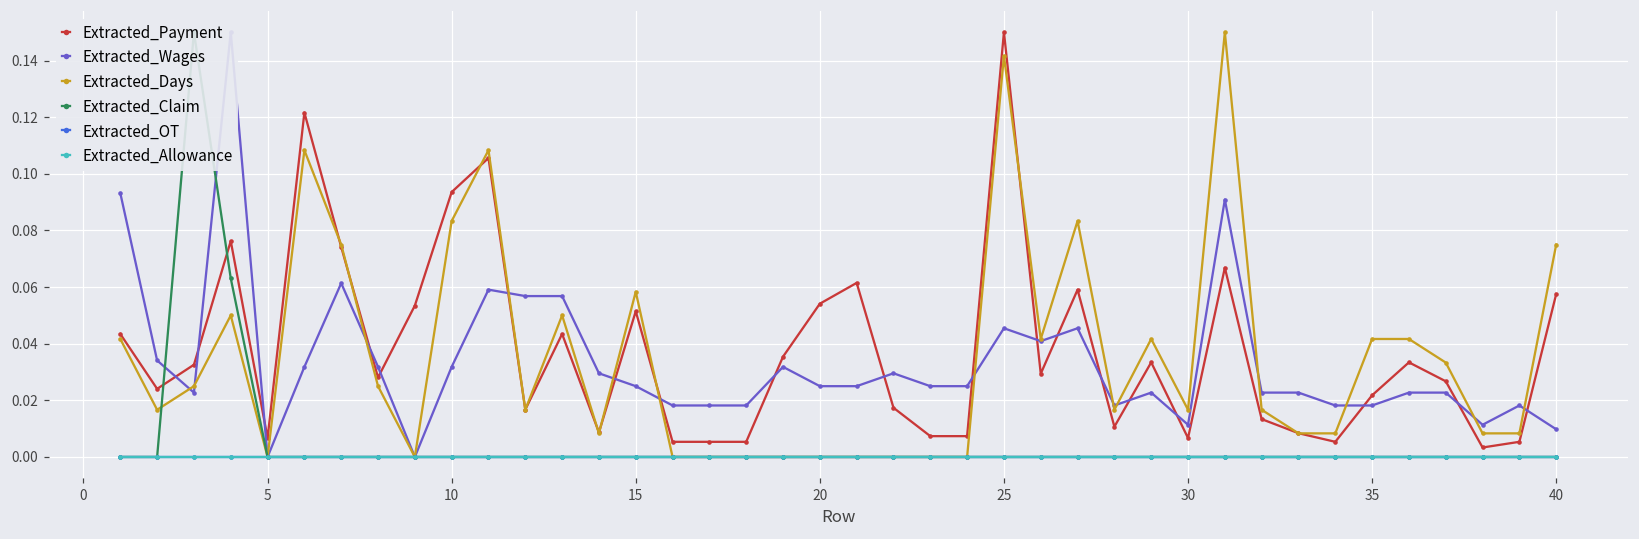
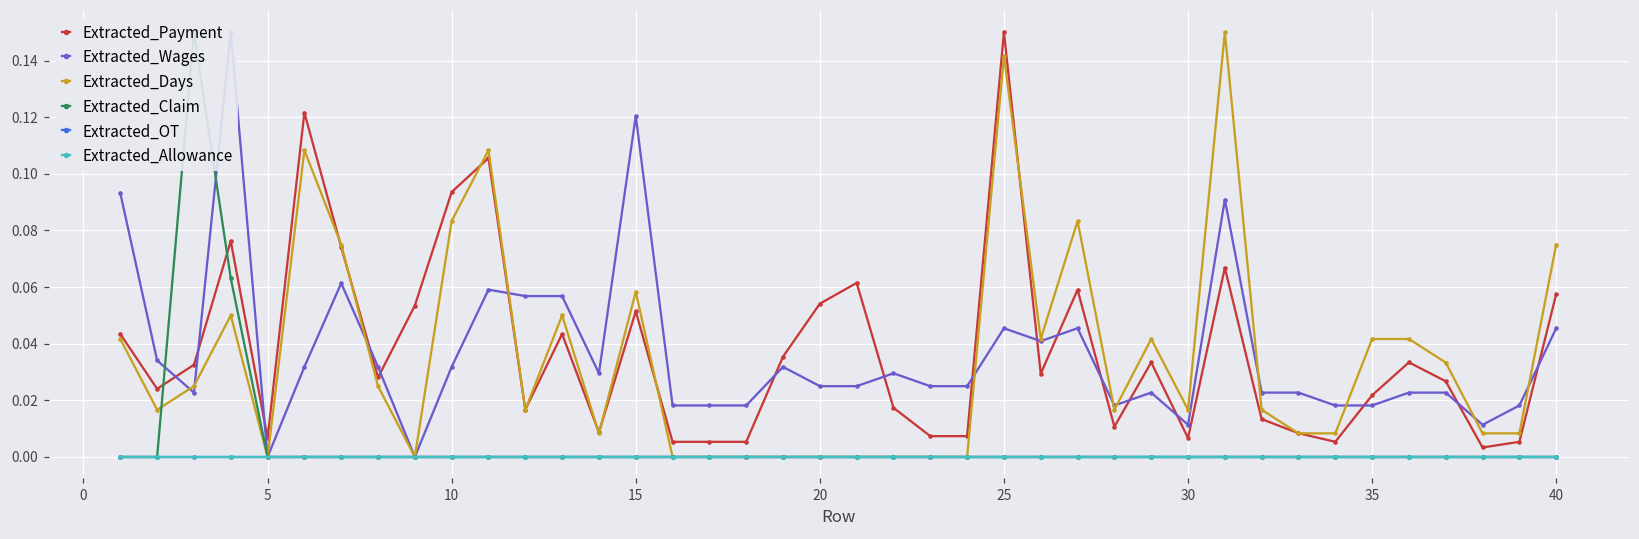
  {
    "Extracted_Payment": {
      "5": 0.007,
      "10": 0.094,
      "15": 0.051,
      "20": 0.054,
      "25": 0.150,
      "30": 0.007,
      "35": 0.022,
      "40": 0.058
    },
    "Extracted_Wages": {
      "10": 0.032,
-     "15": 0.025,
+     "15": 0.120,
      "20": 0.025,
      "25": 0.045,
      "30": 0.011,
      "35": 0.018,
-     "40": 0.010
+     "40": 0.045
    },
    "Extracted_Days": {
      "10": 0.083,
      "15": 0.058,
      "25": 0.142,
      "30": 0.017,
      "35": 0.042,
      "40": 0.075
    }
  }
